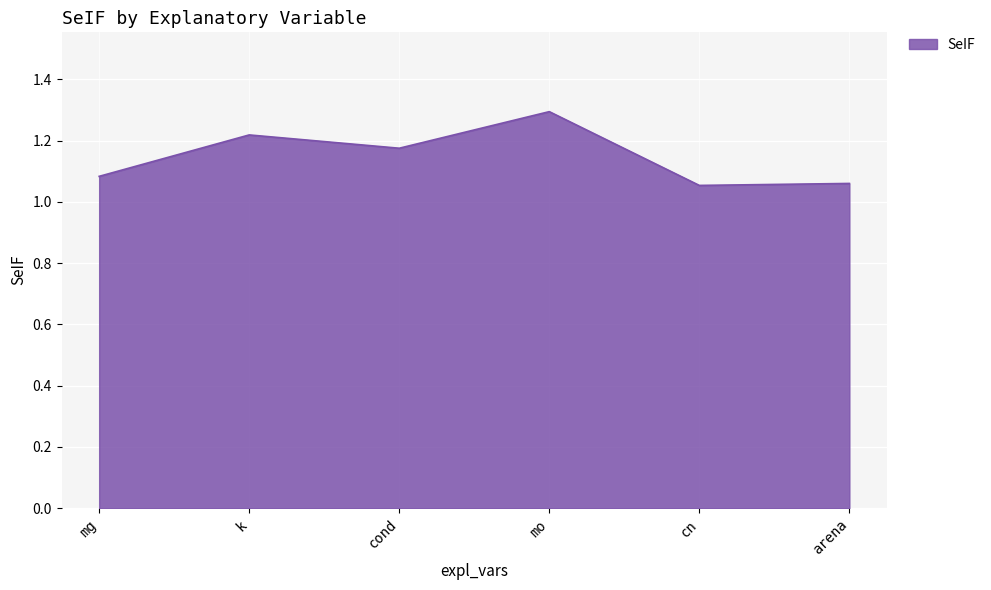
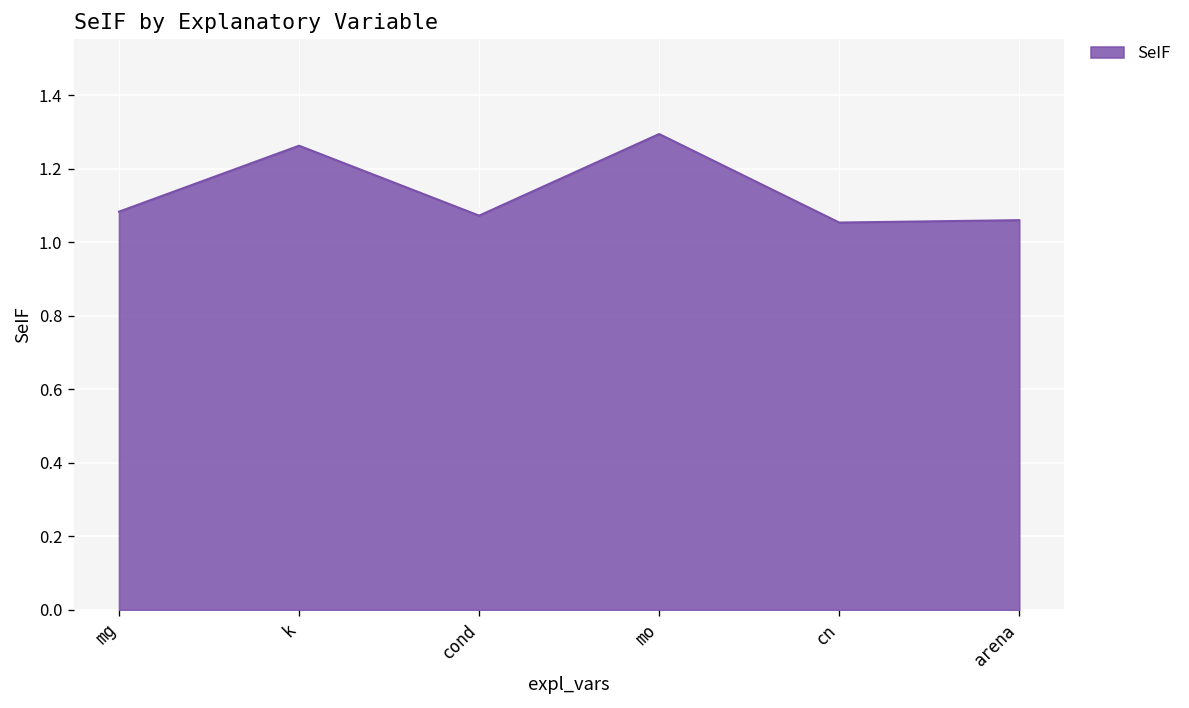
  {
    "mg": 1.08,
-   "k": 1.22,
-   "cond": 1.18,
+   "k": 1.26,
+   "cond": 1.07,
    "mo": 1.29,
    "cn": 1.05,
    "arena": 1.06
  }
